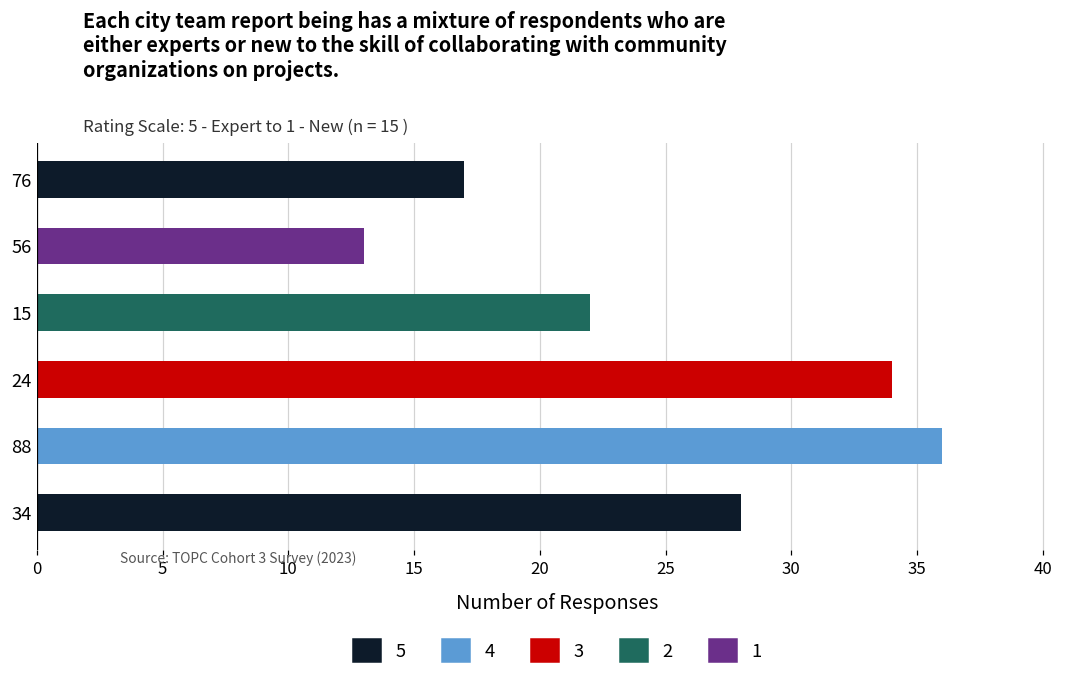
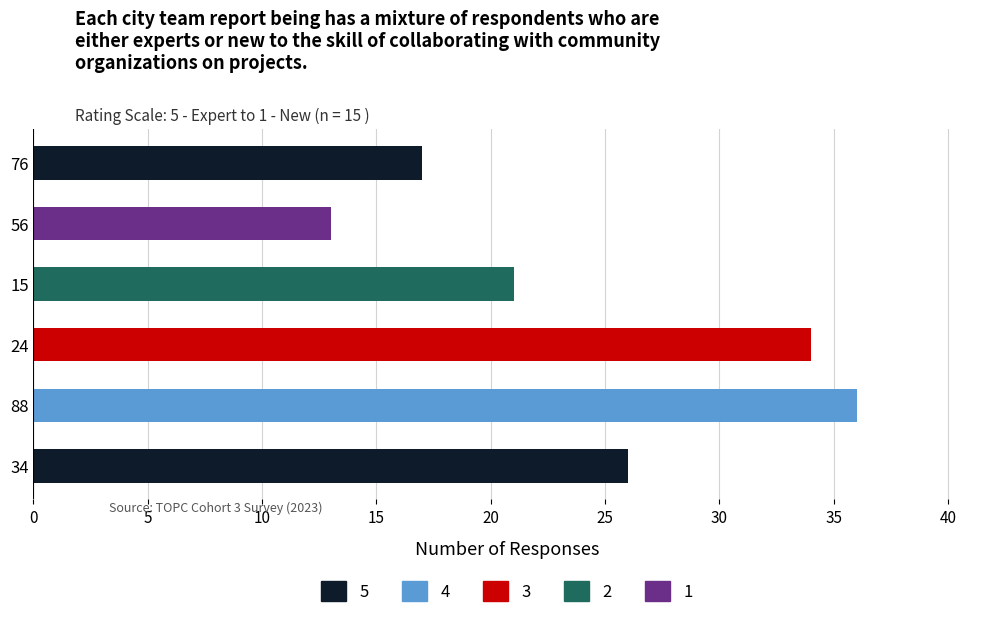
  {
    "76": 17,
    "56": 13,
-   "15": 22,
+   "15": 21,
    "24": 34,
    "88": 36,
-   "34": 28
+   "34": 26
  }
